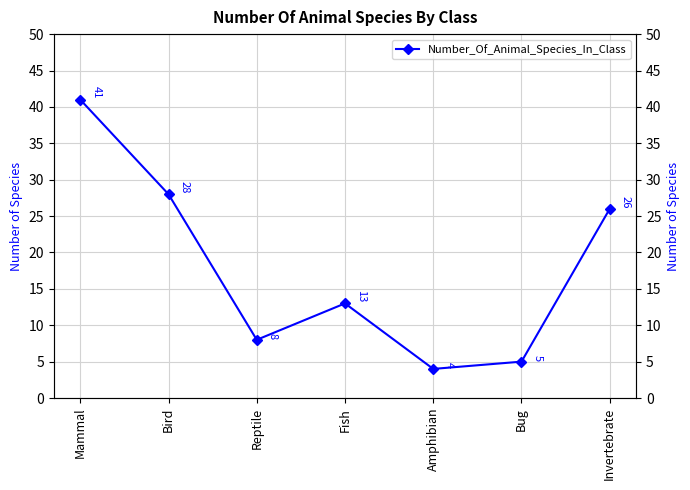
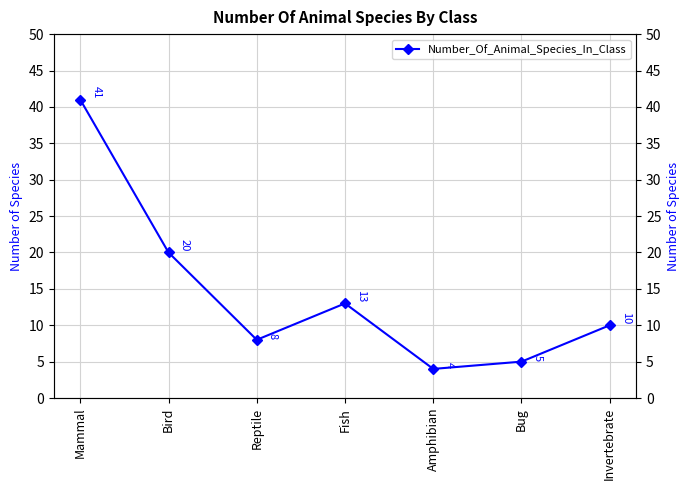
  {
    "Mammal": 41,
-   "Bird": 28,
+   "Bird": 20,
    "Reptile": 8,
    "Fish": 13,
    "Amphibian": 4,
    "Bug": 5,
-   "Invertebrate": 26
+   "Invertebrate": 10
  }
